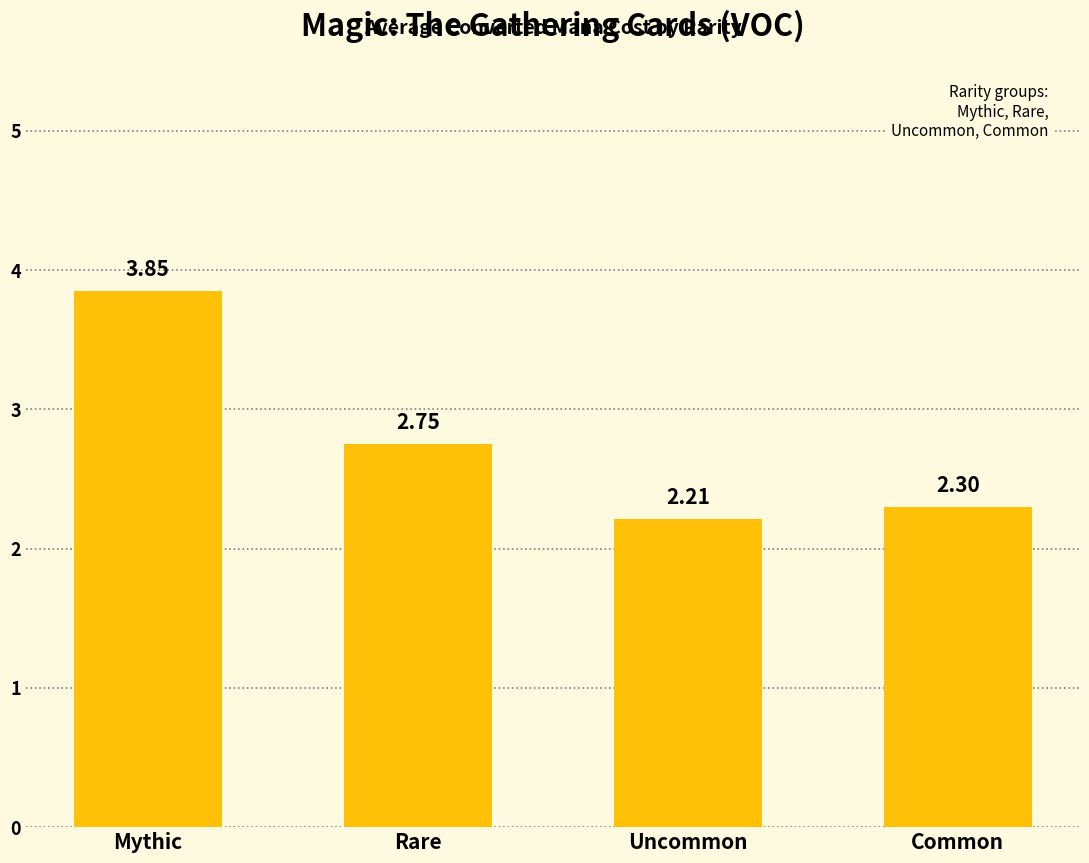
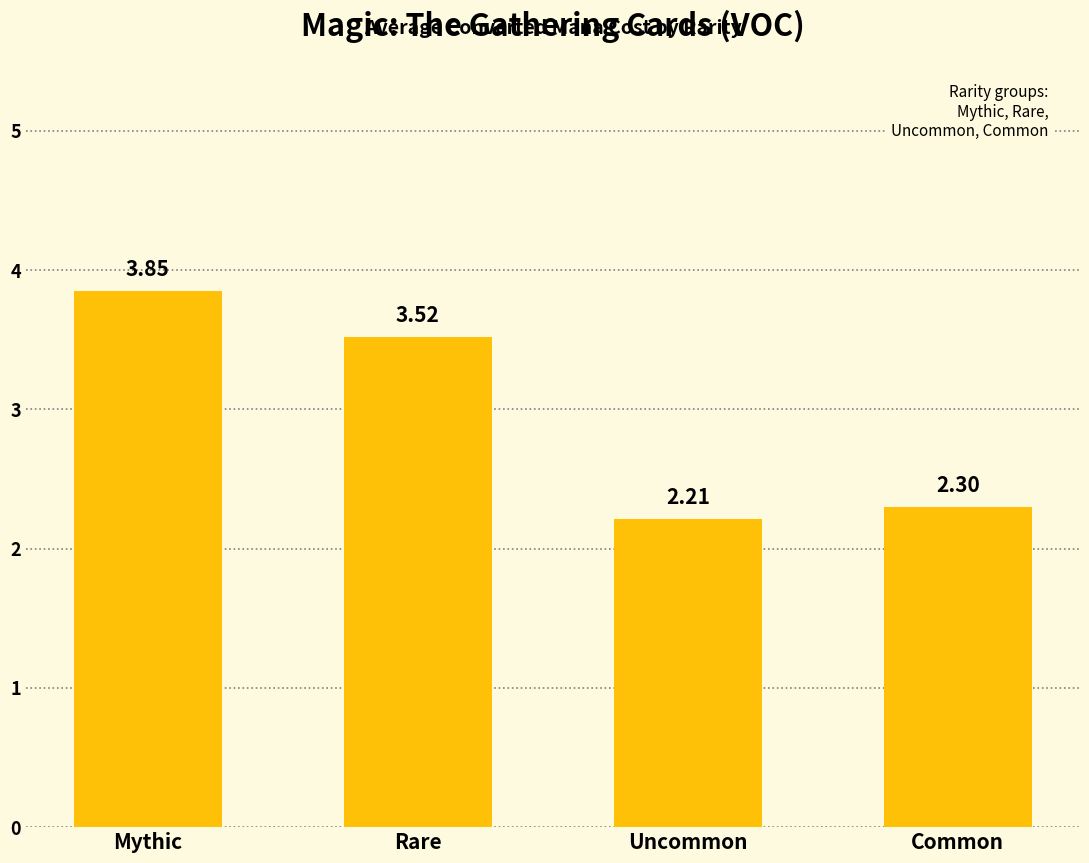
  {
    "Mythic": 3.85,
-   "Rare": 2.75,
+   "Rare": 3.52,
    "Uncommon": 2.21,
    "Common": 2.30
  }
